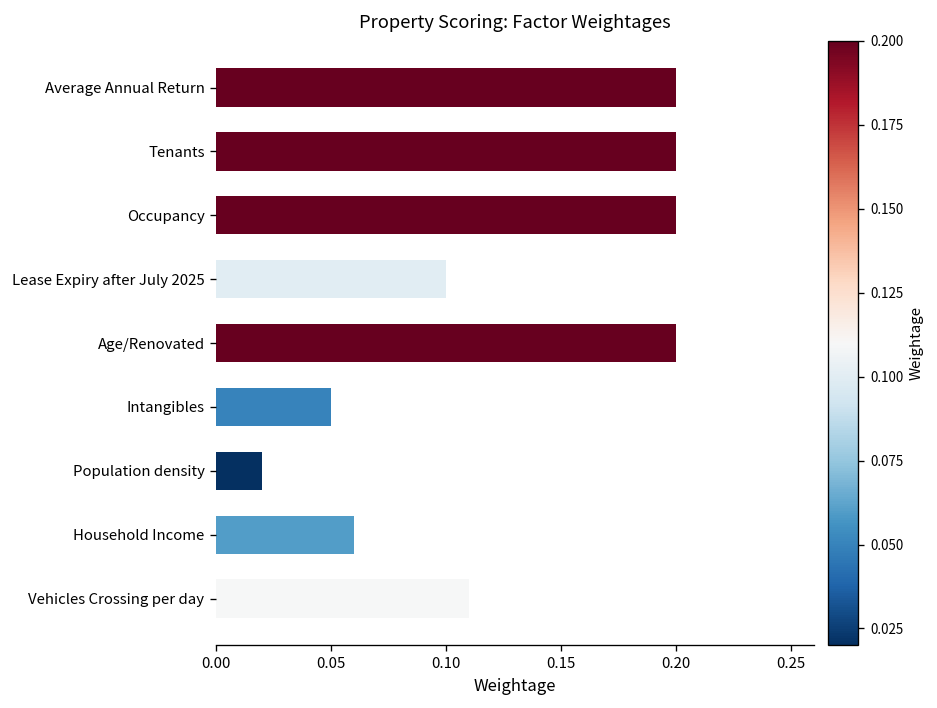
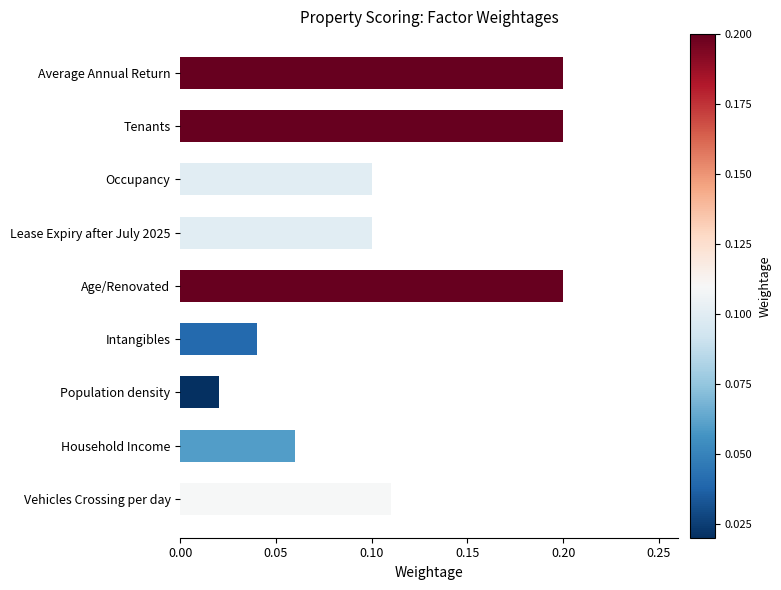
  {
    "Average Annual Return": 0.20,
    "Tenants": 0.20,
-   "Occupancy": 0.2,
+   "Occupancy": 0.1,
    "Lease Expiry after July 2025": 0.10,
    "Age/Renovated": 0.20,
-   "Intangibles": 0.05,
+   "Intangibles": 0.04,
    "Population density": 0.02,
    "Household Income": 0.06,
    "Vehicles Crossing per day": 0.11
  }
